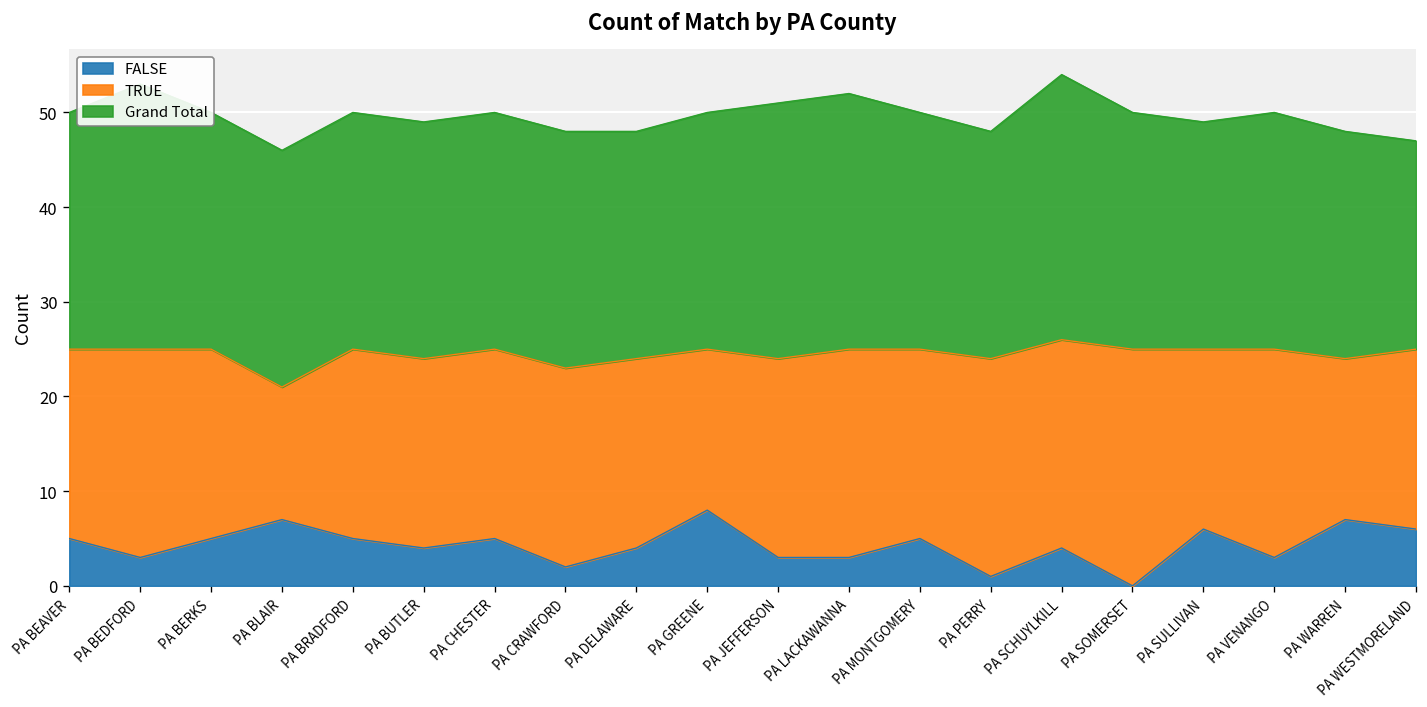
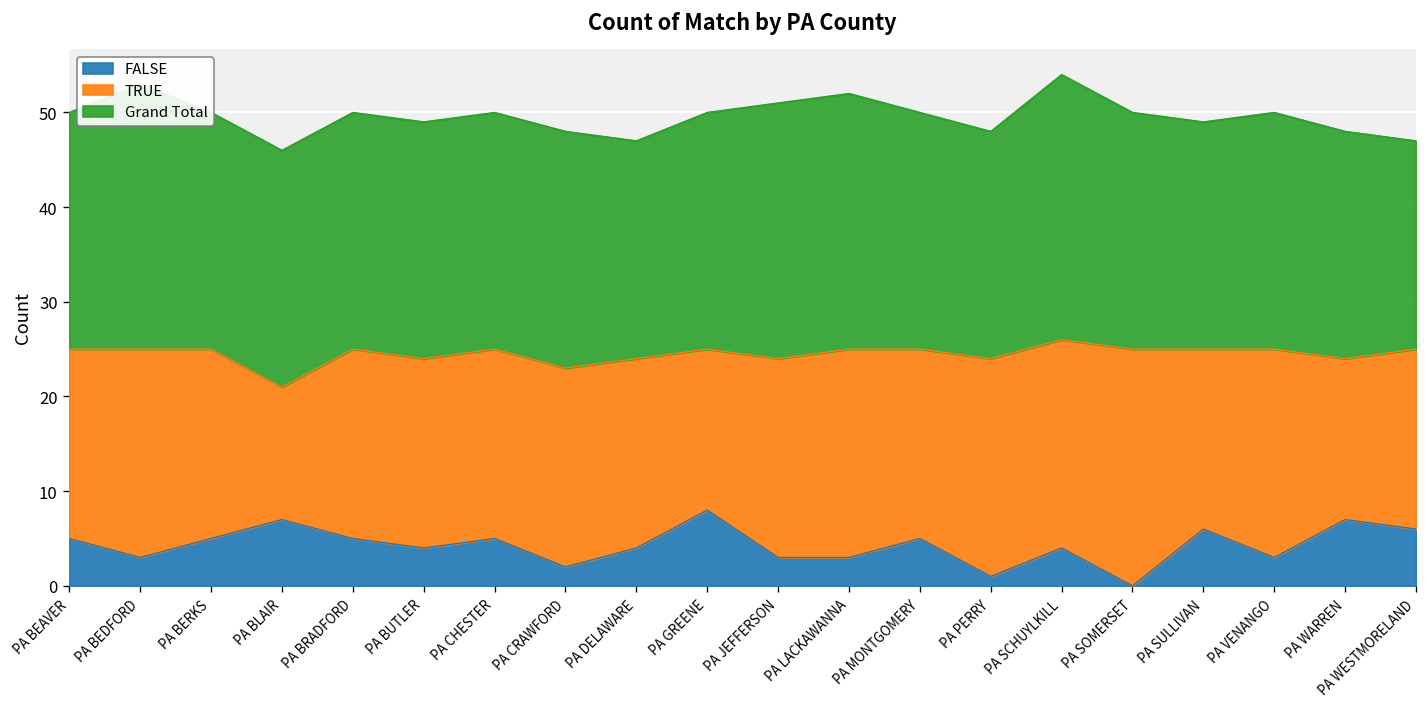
  {
    "FALSE": {
      "PA BEAVER": 5,
      "PA BEDFORD": 3,
      "PA BERKS": 5,
      "PA BLAIR": 7,
      "PA BRADFORD": 5,
      "PA BUTLER": 4,
      "PA CHESTER": 5,
      "PA CRAWFORD": 2,
      "PA DELAWARE": 4,
      "PA GREENE": 8,
      "PA JEFFERSON": 3,
      "PA LACKAWANNA": 3,
      "PA MONTGOMERY": 5,
      "PA PERRY": 1,
      "PA SCHUYLKILL": 4,
      "PA SOMERSET": 0,
      "PA SULLIVAN": 6,
      "PA VENANGO": 3,
      "PA WARREN": 7,
      "PA WESTMORELAND": 6
    },
    "TRUE": {
      "PA BEAVER": 20,
      "PA BEDFORD": 22,
      "PA BERKS": 20,
      "PA BLAIR": 14,
      "PA BRADFORD": 20,
      "PA BUTLER": 20,
      "PA CHESTER": 20,
      "PA CRAWFORD": 21,
      "PA DELAWARE": 20,
      "PA GREENE": 17,
      "PA JEFFERSON": 21,
      "PA LACKAWANNA": 22,
      "PA MONTGOMERY": 20,
      "PA PERRY": 23,
      "PA SCHUYLKILL": 22,
      "PA SOMERSET": 25,
      "PA SULLIVAN": 19,
      "PA VENANGO": 22,
      "PA WARREN": 17,
      "PA WESTMORELAND": 19
    },
    "Grand Total": {
      "PA BEAVER": 25,
      "PA BLAIR": 25,
      "PA BRADFORD": 25,
      "PA BUTLER": 25,
      "PA CHESTER": 25,
      "PA CRAWFORD": 25,
-     "PA DELAWARE": 24,
+     "PA DELAWARE": 23,
      "PA GREENE": 25,
      "PA JEFFERSON": 27,
      "PA LACKAWANNA": 27,
      "PA MONTGOMERY": 25,
      "PA PERRY": 24,
      "PA SCHUYLKILL": 28,
      "PA SOMERSET": 25,
      "PA SULLIVAN": 24,
      "PA VENANGO": 25,
      "PA WARREN": 24,
      "PA WESTMORELAND": 22
    }
  }
